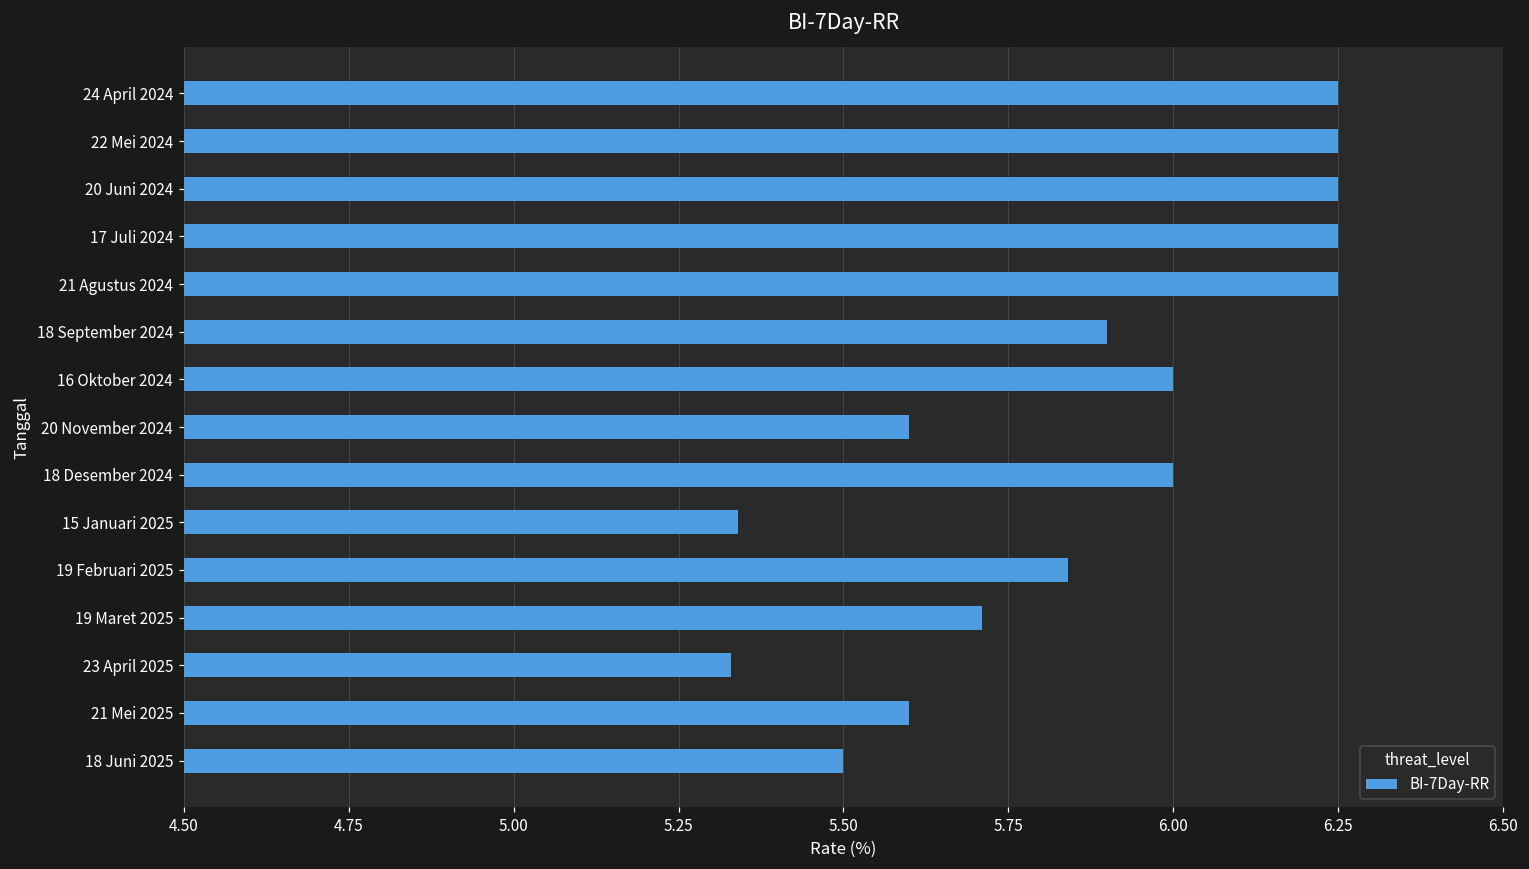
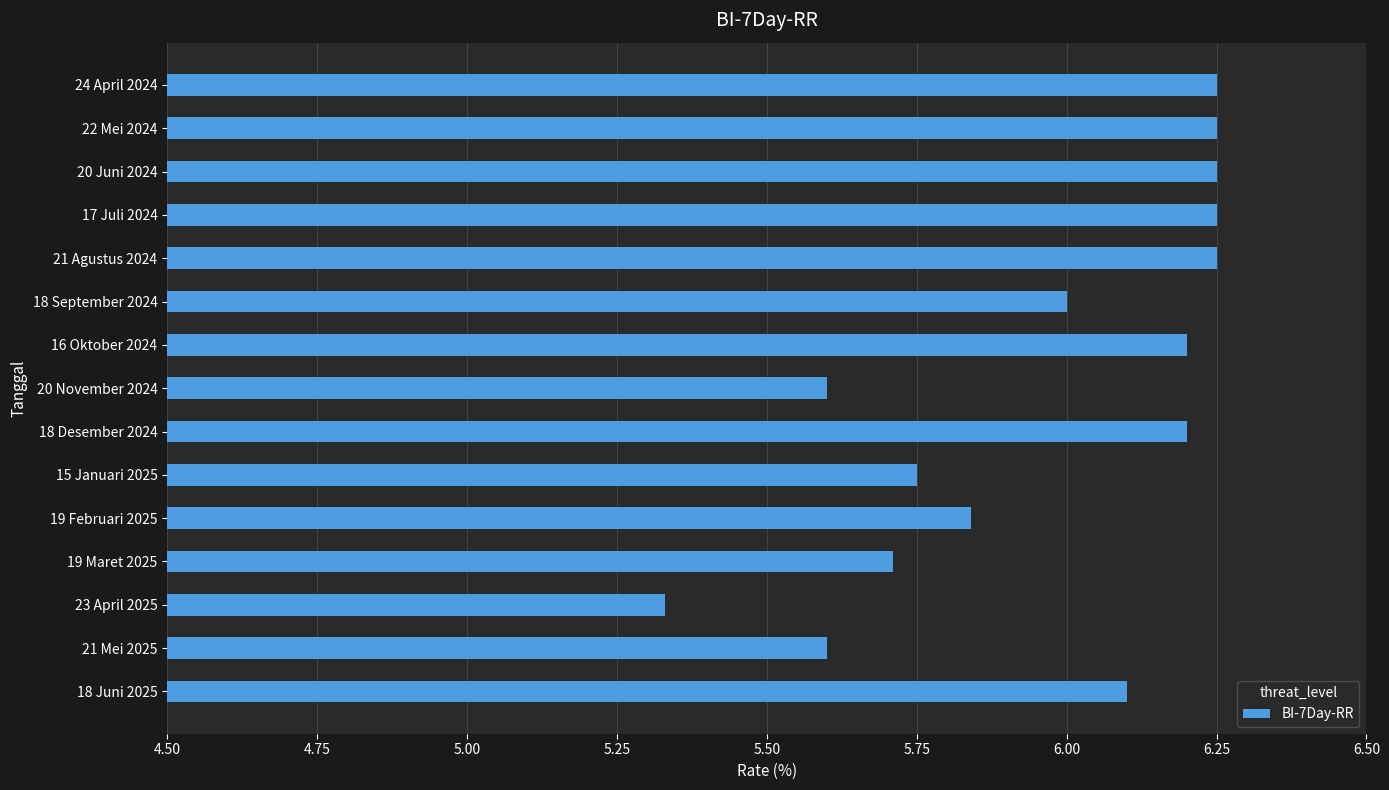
  {
    "24 April 2024": 6.25,
    "22 Mei 2024": 6.25,
    "20 Juni 2024": 6.25,
    "17 Juli 2024": 6.25,
    "21 Agustus 2024": 6.25,
-   "18 September 2024": 5.9,
-   "16 Oktober 2024": 6.0,
+   "18 September 2024": 6.0,
+   "16 Oktober 2024": 6.2,
    "20 November 2024": 5.60,
-   "18 Desember 2024": 6.0,
-   "15 Januari 2025": 5.34,
+   "18 Desember 2024": 6.2,
+   "15 Januari 2025": 5.75,
    "19 Februari 2025": 5.84,
    "19 Maret 2025": 5.71,
    "23 April 2025": 5.33,
    "21 Mei 2025": 5.60,
-   "18 Juni 2025": 5.5
+   "18 Juni 2025": 6.1
  }
